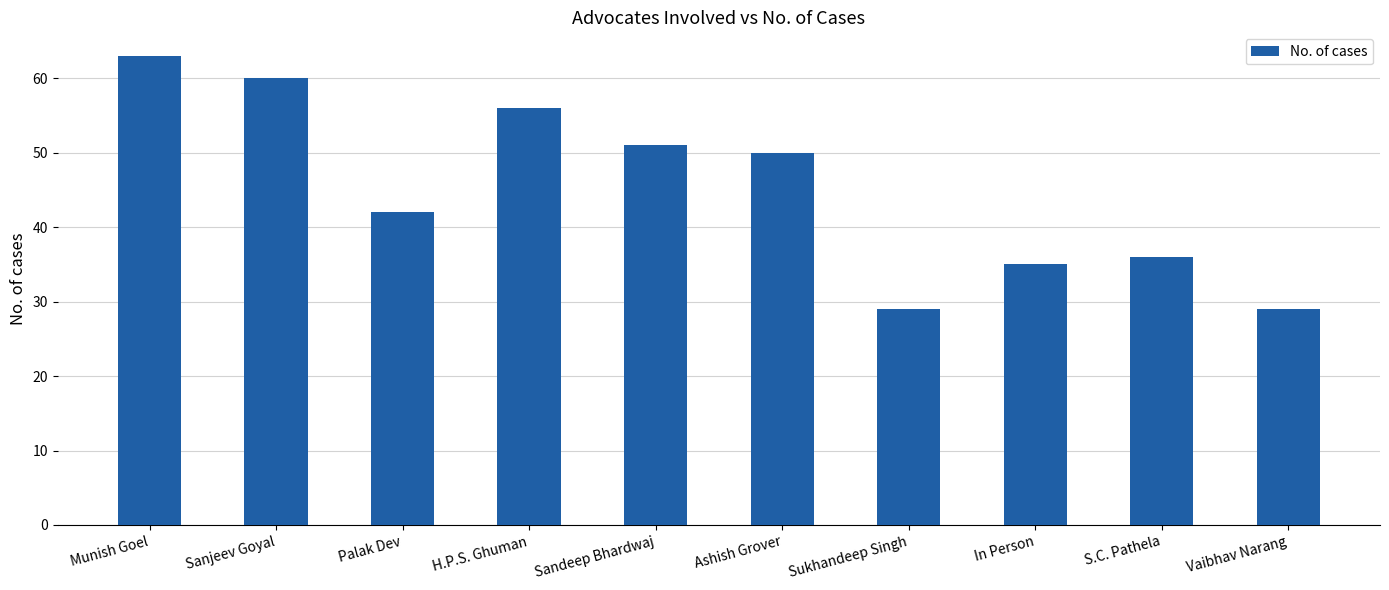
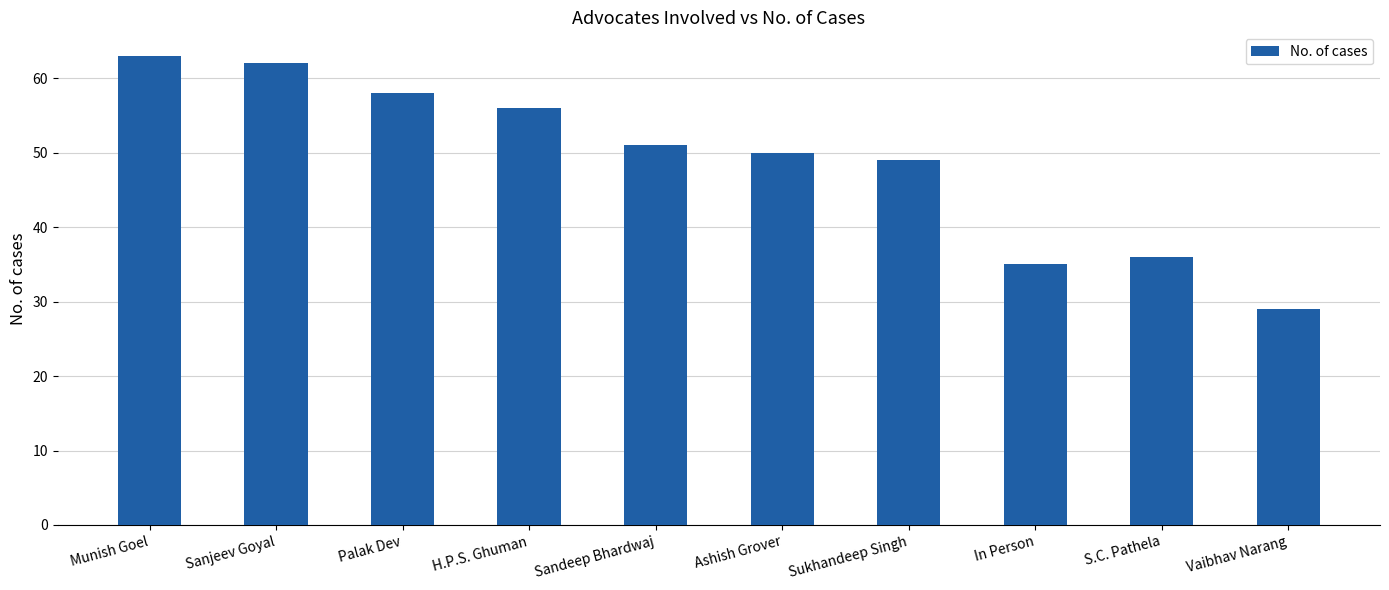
  {
    "Munish Goel": 63,
-   "Sanjeev Goyal": 60,
-   "Palak Dev": 42,
+   "Sanjeev Goyal": 62,
+   "Palak Dev": 58,
    "H.P.S. Ghuman": 56,
    "Sandeep Bhardwaj": 51,
    "Ashish Grover": 50,
-   "Sukhandeep Singh": 29,
+   "Sukhandeep Singh": 49,
    "In Person": 35,
    "S.C. Pathela": 36,
    "Vaibhav Narang": 29
  }
